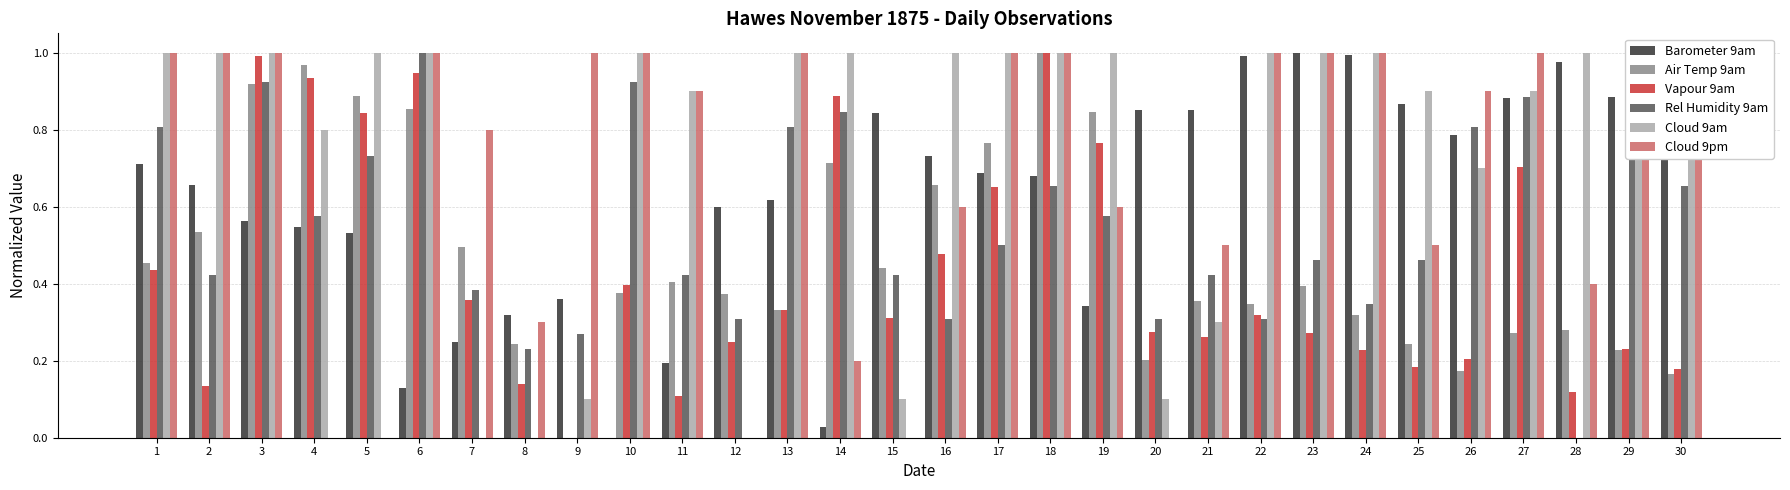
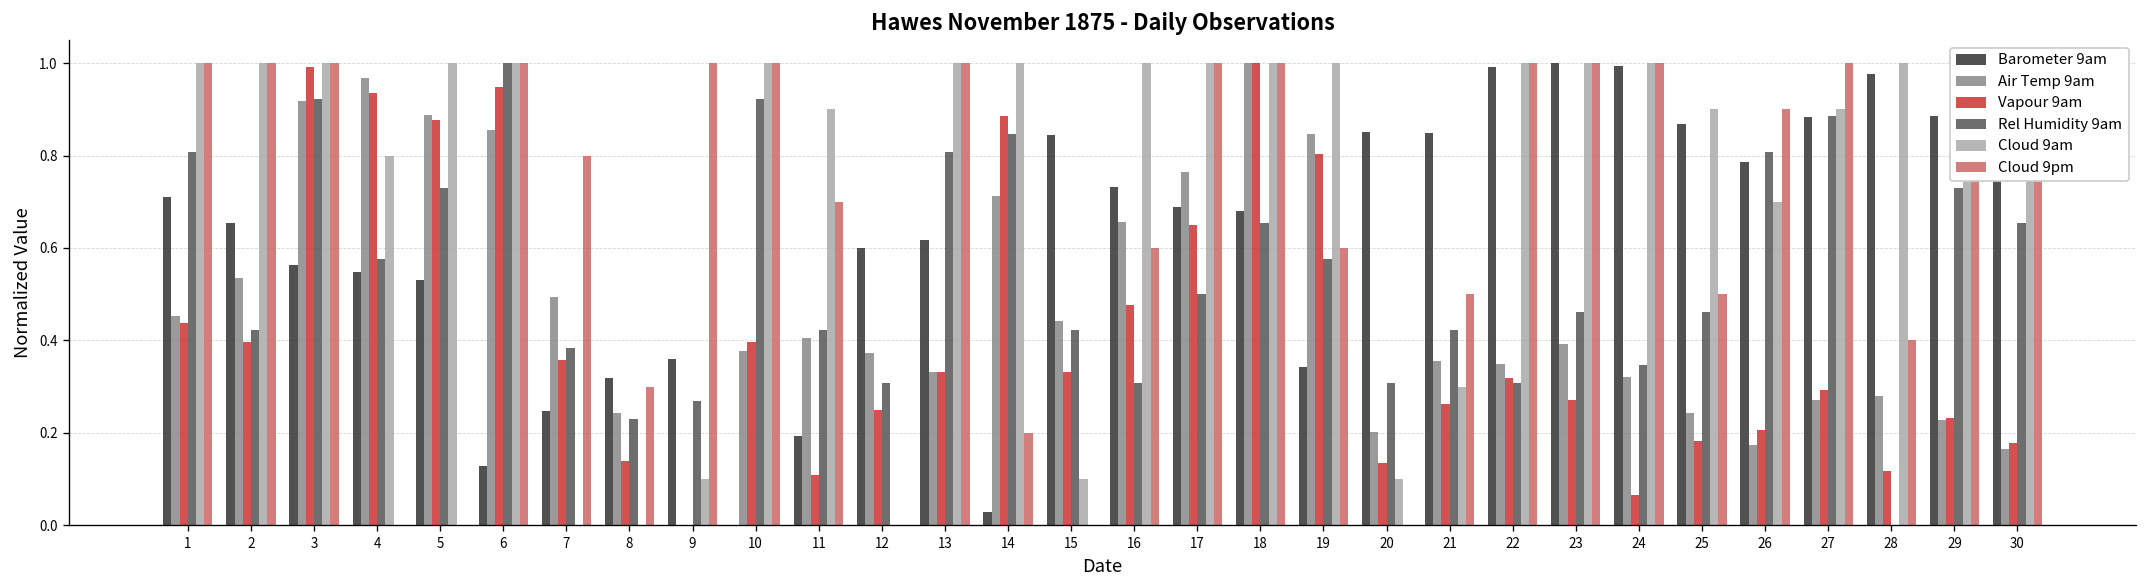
  {
    "Vapour 9am": {
      "1": 0.44,
-     "2": 0.14,
+     "2": 0.40,
      "3": 0.99,
      "4": 0.93,
-     "5": 0.84,
+     "5": 0.88,
      "6": 0.95,
      "7": 0.36,
      "8": 0.14,
      "9": 0.00,
      "10": 0.40,
      "11": 0.11,
      "12": 0.25,
      "13": 0.33,
      "14": 0.89,
-     "15": 0.31,
+     "15": 0.33,
      "16": 0.48,
      "17": 0.65,
      "18": 1.00,
-     "19": 0.76,
-     "20": 0.28,
+     "19": 0.80,
+     "20": 0.14,
      "21": 0.26,
      "22": 0.32,
      "23": 0.27,
-     "24": 0.23,
+     "24": 0.07,
      "25": 0.18,
      "26": 0.21,
-     "27": 0.70,
+     "27": 0.29,
      "28": 0.12,
      "29": 0.23,
      "30": 0.18
    },
    "Cloud 9pm": {
      "1": 1.00,
      "2": 1.00,
      "3": 1.00,
      "4": 0.00,
      "5": 0.00,
      "6": 1.00,
      "7": 0.80,
      "8": 0.30,
      "9": 1.00,
      "10": 1.00,
-     "11": 0.90,
+     "11": 0.70,
      "12": 0.00,
      "13": 1.00,
      "14": 0.20,
      "15": 0.00,
      "16": 0.60,
      "17": 1.00,
      "18": 1.00,
      "19": 0.60,
      "20": 0.00,
      "21": 0.50,
      "22": 1.00,
      "23": 1.00,
      "24": 1.00,
      "25": 0.50,
      "26": 0.90,
      "27": 1.00,
      "28": 0.40
    }
  }
